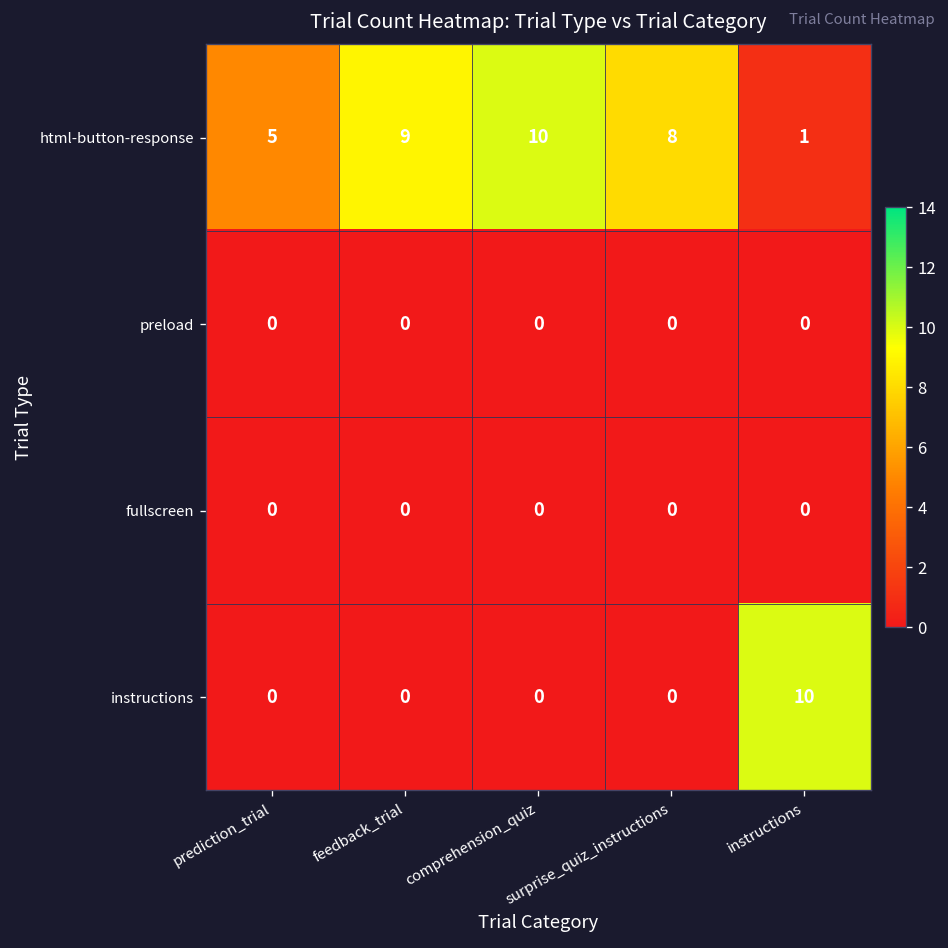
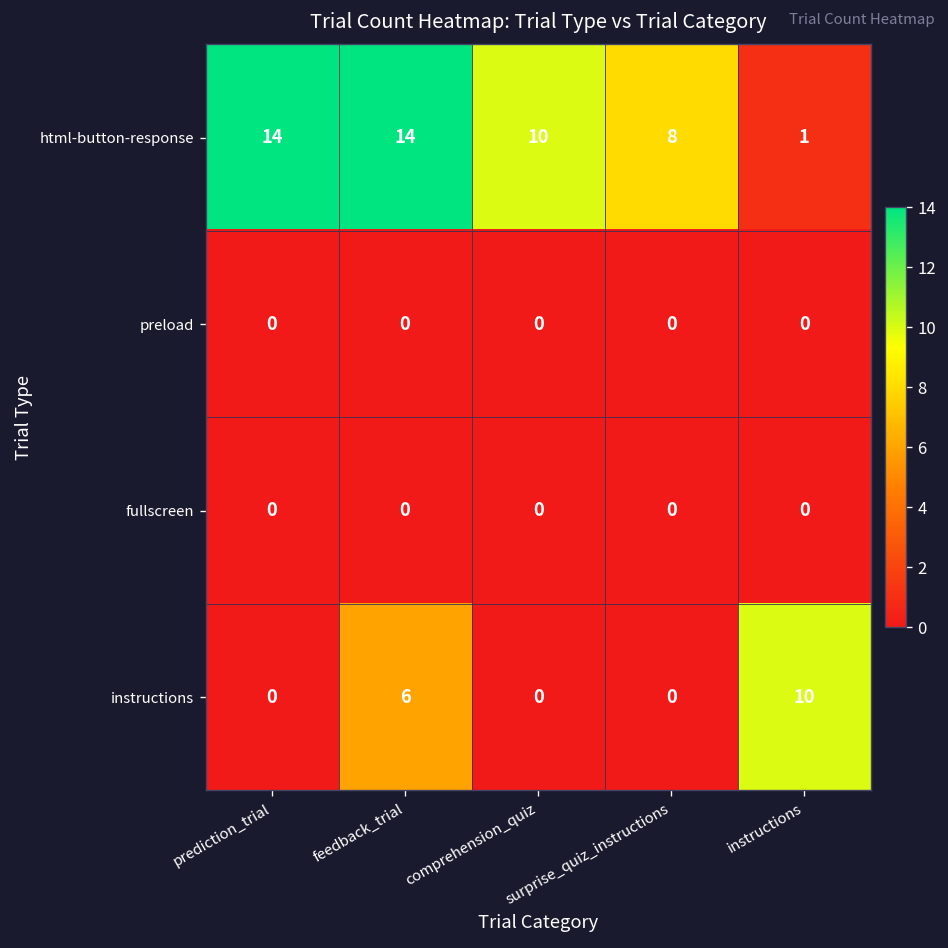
  {
    "html-button-response": {
-     "prediction_trial": 5,
-     "feedback_trial": 9,
+     "prediction_trial": 14,
+     "feedback_trial": 14,
      "comprehension_quiz": 10,
      "surprise_quiz_instructions": 8,
      "instructions": 1
    },
    "preload": {
      "prediction_trial": 0,
      "feedback_trial": 0,
      "comprehension_quiz": 0,
      "surprise_quiz_instructions": 0,
      "instructions": 0
    },
    "fullscreen": {
      "prediction_trial": 0,
      "feedback_trial": 0,
      "comprehension_quiz": 0,
      "surprise_quiz_instructions": 0,
      "instructions": 0
    },
    "instructions": {
      "prediction_trial": 0,
-     "feedback_trial": 0,
+     "feedback_trial": 6,
      "comprehension_quiz": 0,
      "surprise_quiz_instructions": 0,
      "instructions": 10
    }
  }
